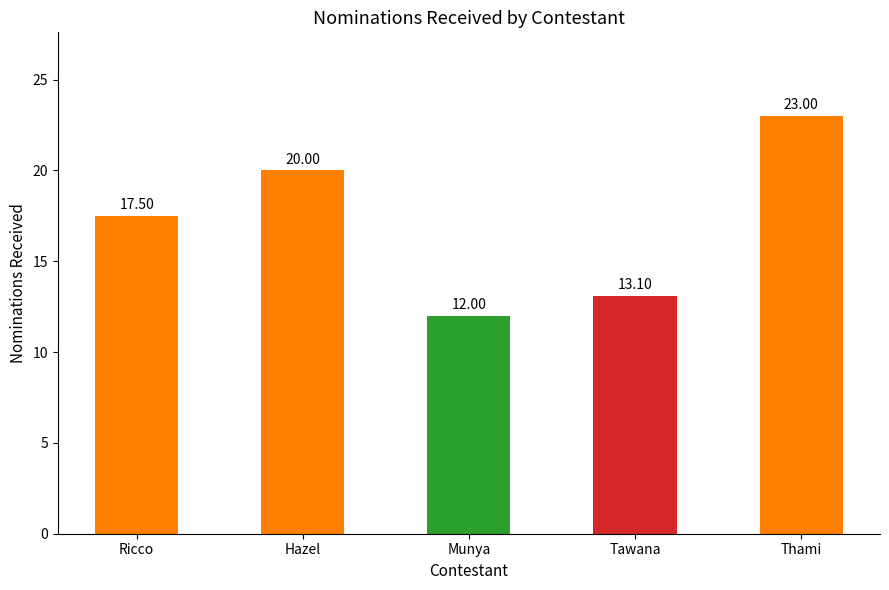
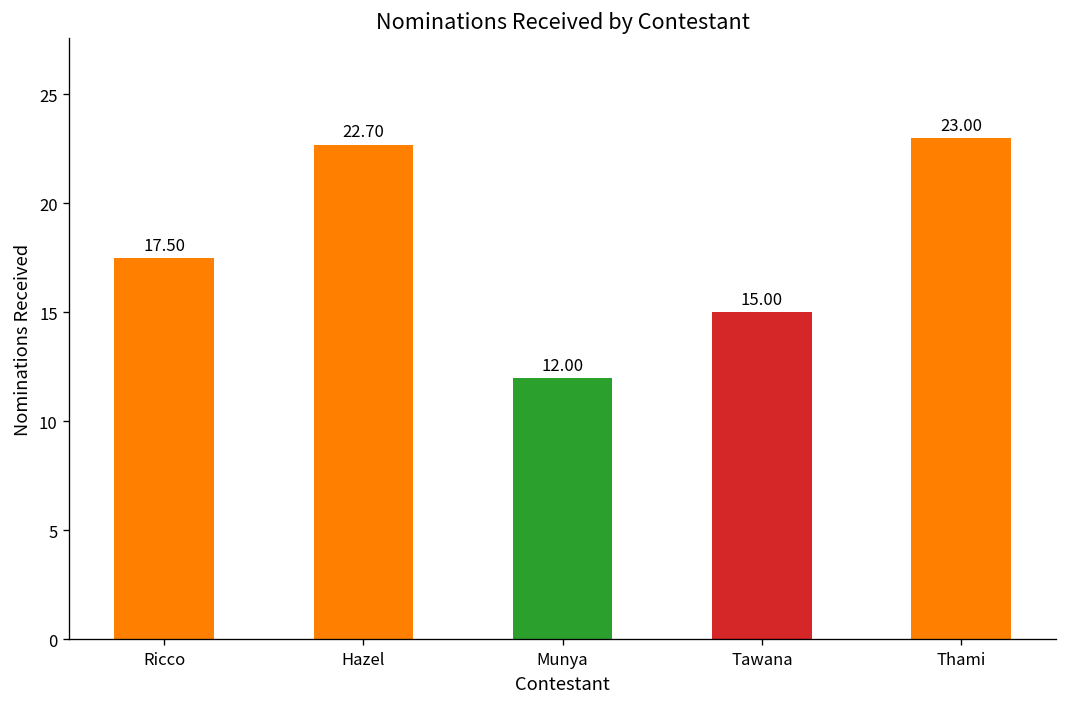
  {
    "Ricco": 17.50,
-   "Hazel": 20.00,
+   "Hazel": 22.70,
    "Munya": 12.00,
-   "Tawana": 13.10,
+   "Tawana": 15.00,
    "Thami": 23.00
  }
